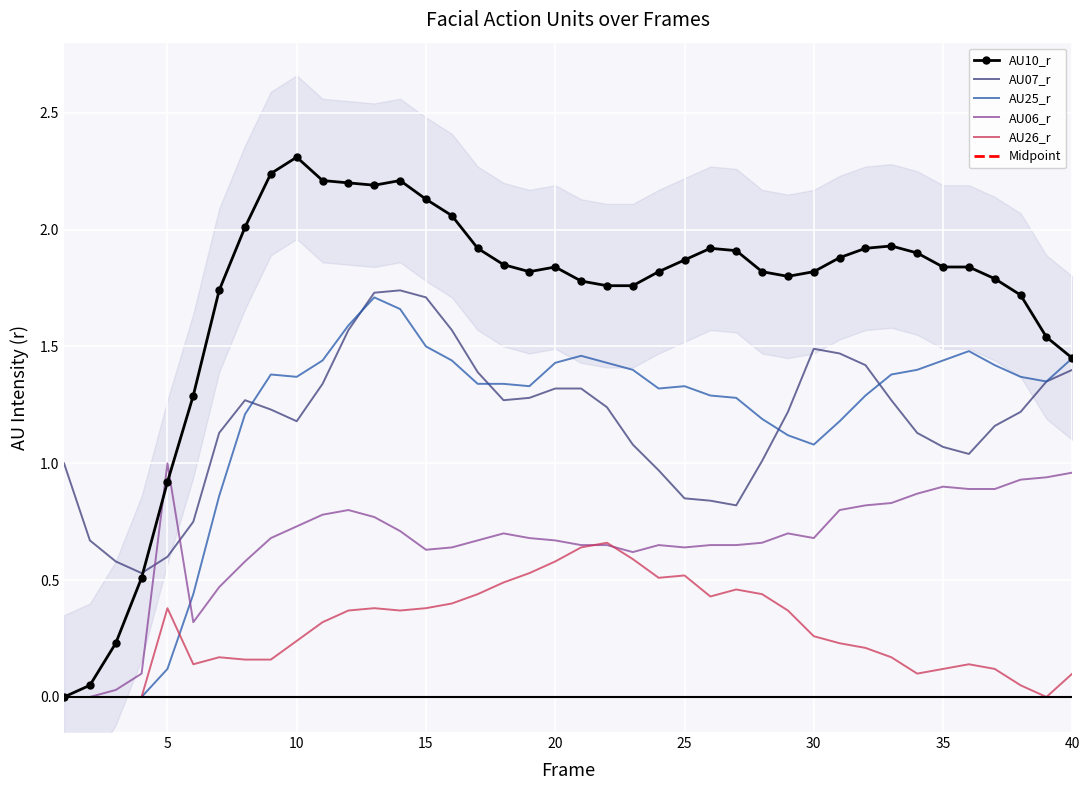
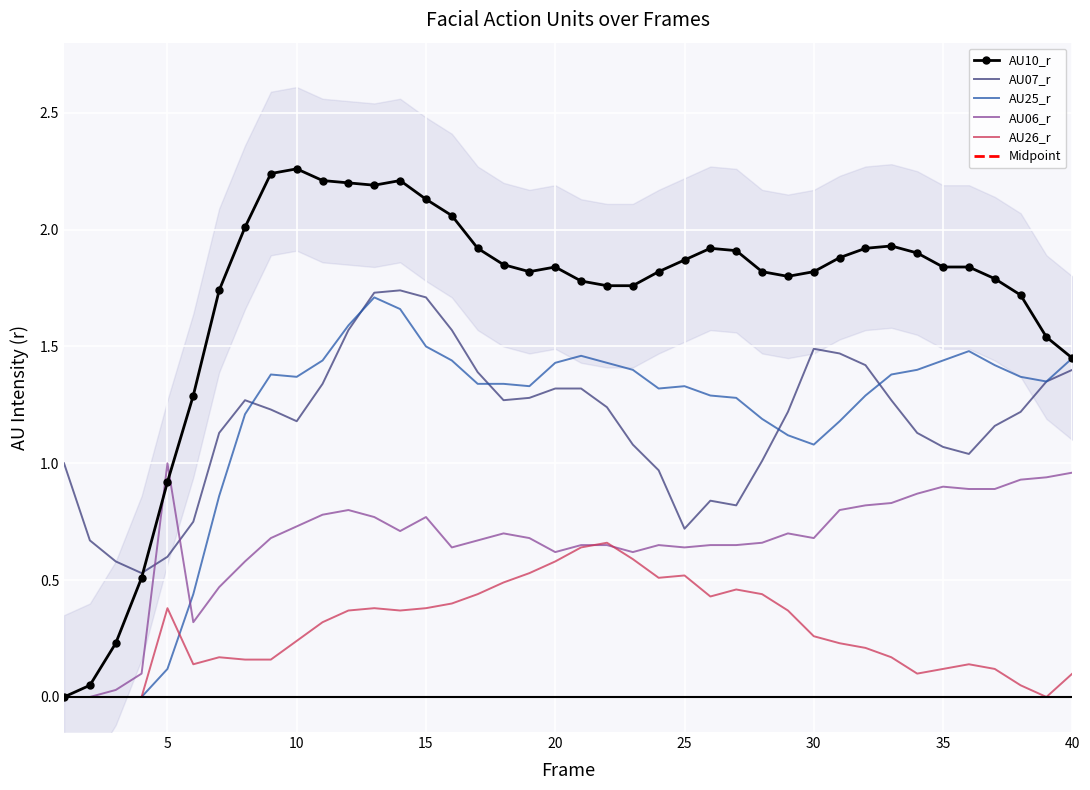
  {
    "AU10_r": {
      "5": 0.92,
-     "10": 2.31,
+     "10": 2.26,
      "15": 2.13,
      "20": 1.84,
      "25": 1.87,
      "30": 1.82,
      "35": 1.84
    },
    "AU07_r": {
      "5": 0.60,
      "10": 1.18,
      "15": 1.71,
      "20": 1.32,
-     "25": 0.85,
+     "25": 0.72,
      "30": 1.49,
      "35": 1.07,
      "40": 1.40
    },
    "AU25_r": {
      "5": 0.12,
      "10": 1.37,
      "15": 1.50,
      "20": 1.43,
      "25": 1.33,
      "30": 1.08,
      "35": 1.44
    },
    "AU06_r": {
      "5": 1.00,
      "10": 0.73,
-     "15": 0.63,
-     "20": 0.67,
+     "15": 0.77,
+     "20": 0.62,
      "25": 0.64,
      "30": 0.68,
      "35": 0.90,
      "40": 0.96
    },
    "AU26_r": {
      "5": 0.38,
      "10": 0.24,
      "15": 0.38,
      "20": 0.58,
      "25": 0.52,
      "30": 0.26,
      "35": 0.12,
      "40": 0.10
    }
  }
